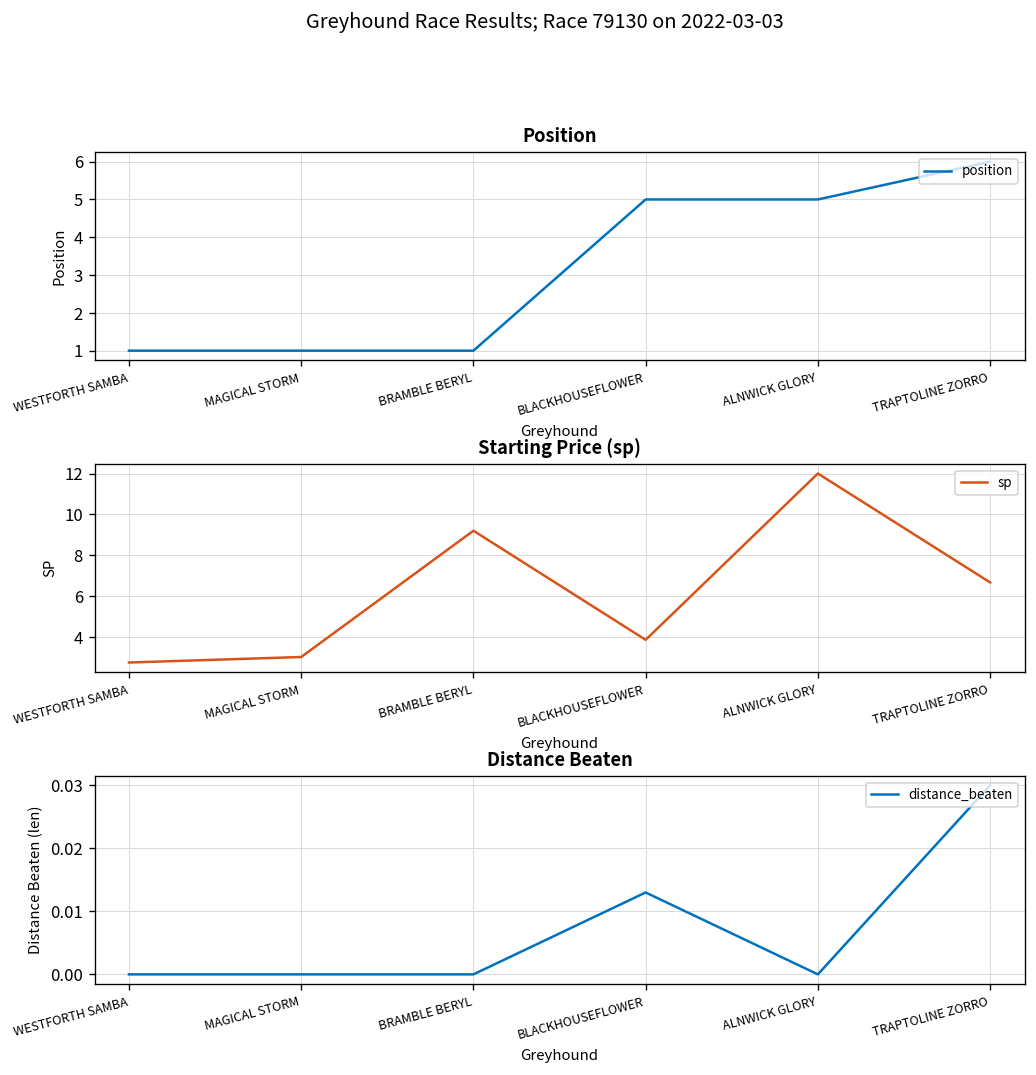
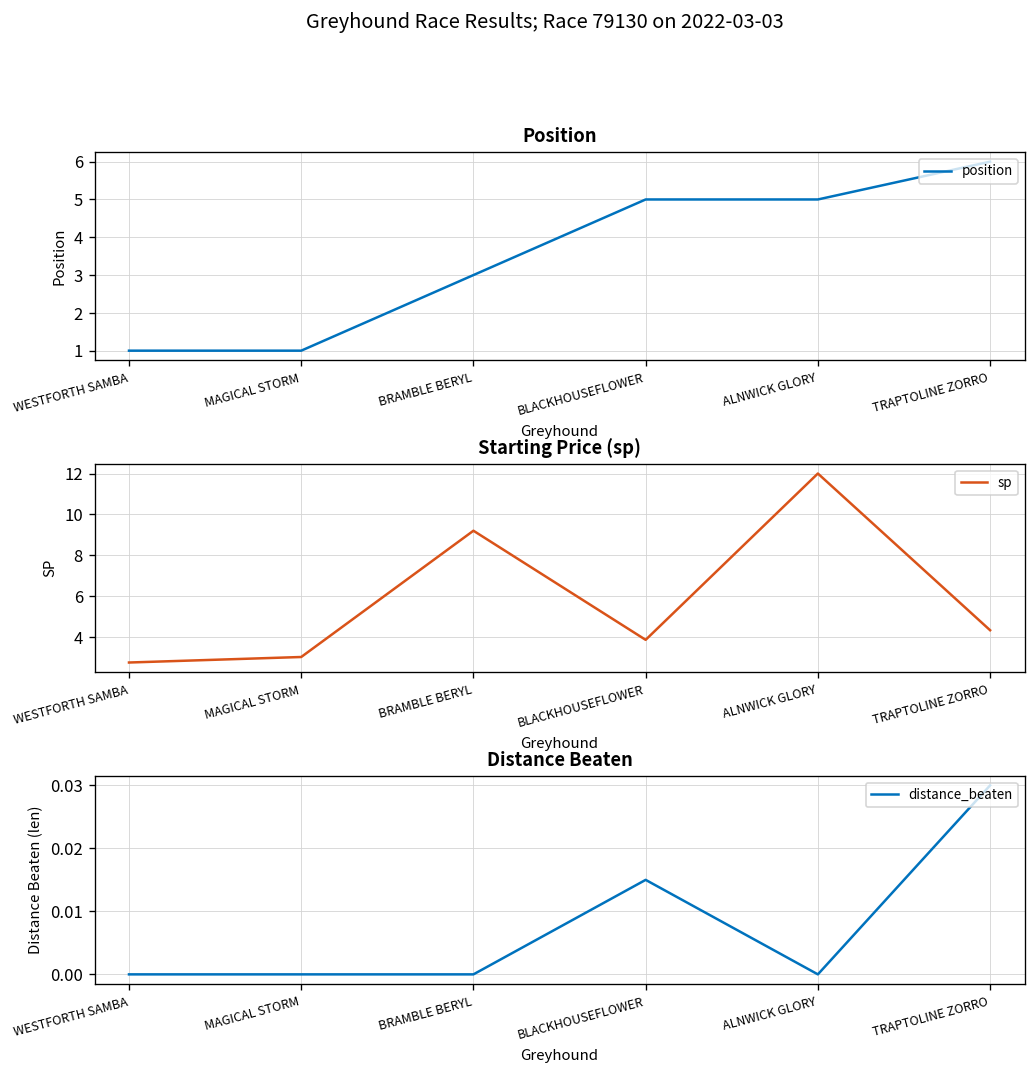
  {
    "Position": {
      "WESTFORTH SAMBA": 1,
      "MAGICAL STORM": 1,
-     "BRAMBLE BERYL": 1,
+     "BRAMBLE BERYL": 3,
      "BLACKHOUSEFLOWER": 5,
      "ALNWICK GLORY": 5
    },
    "Starting Price (sp)": {
      "WESTFORTH SAMBA": 2.8,
      "MAGICAL STORM": 3.0,
      "BRAMBLE BERYL": 9.2,
      "BLACKHOUSEFLOWER": 3.9,
      "ALNWICK GLORY": 12.0,
-     "TRAPTOLINE ZORRO": 6.7
+     "TRAPTOLINE ZORRO": 4.3
    },
    "Distance Beaten": {
      "WESTFORTH SAMBA": 0.000,
      "MAGICAL STORM": 0.000,
      "BRAMBLE BERYL": 0.000,
-     "BLACKHOUSEFLOWER": 0.013,
+     "BLACKHOUSEFLOWER": 0.015,
      "ALNWICK GLORY": 0.000
    }
  }
